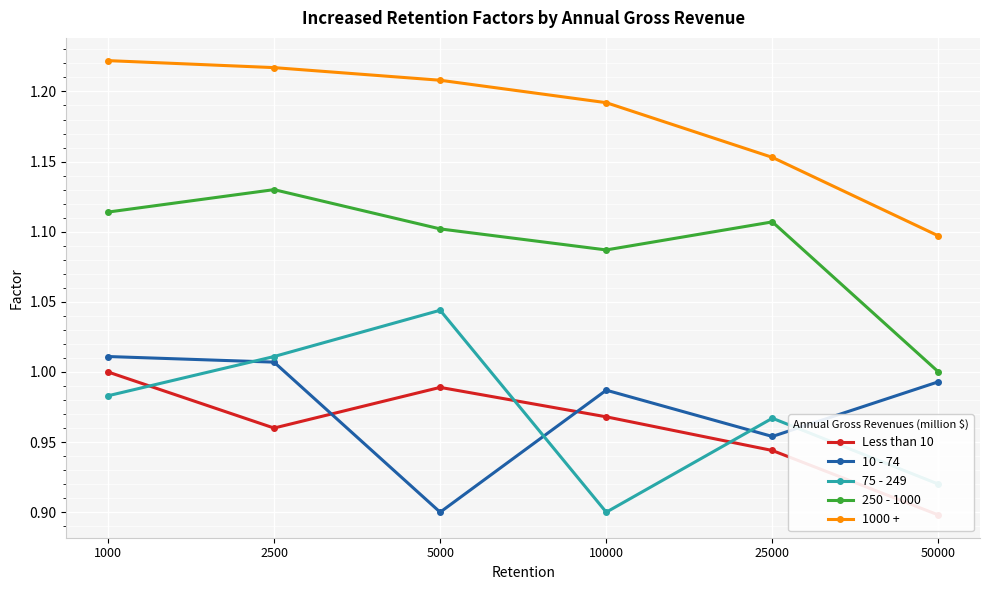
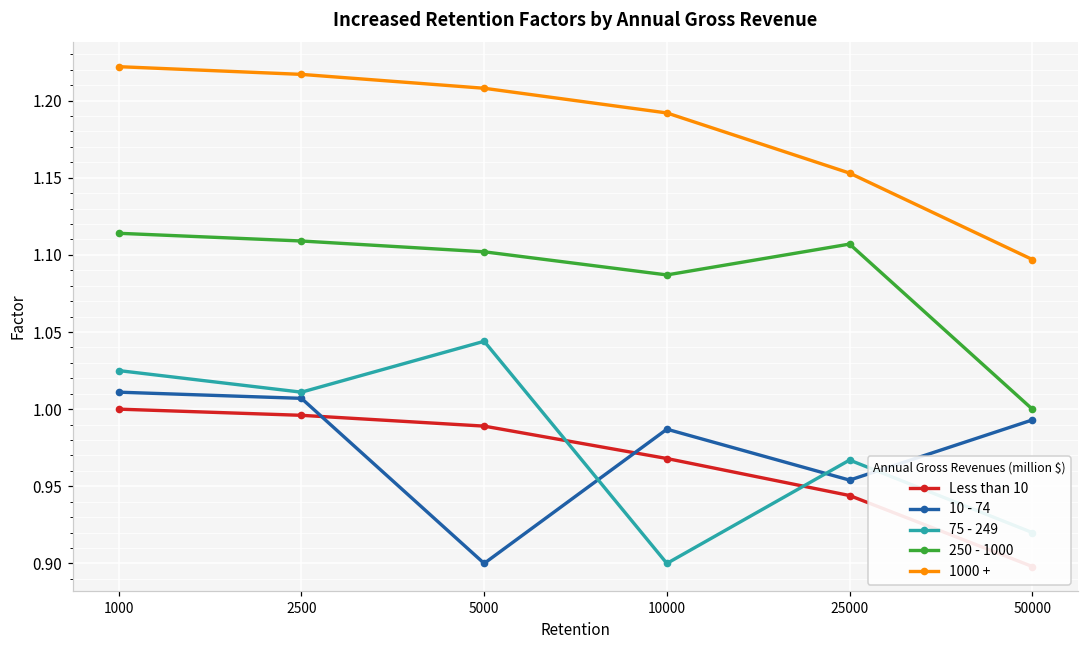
  {
    "Less than 10": {
      "1000": 1.000,
-     "2500": 0.960,
+     "2500": 0.996,
      "5000": 0.989,
      "10000": 0.968,
      "25000": 0.944
    },
    "10 - 74": {
      "1000": 1.011,
      "2500": 1.007,
      "5000": 0.900,
      "10000": 0.987,
      "25000": 0.954,
      "50000": 0.993
    },
    "75 - 249": {
-     "1000": 0.983,
+     "1000": 1.025,
      "2500": 1.011,
      "5000": 1.044,
      "10000": 0.900,
      "25000": 0.967
    },
    "250 - 1000": {
      "1000": 1.114,
-     "2500": 1.130,
+     "2500": 1.109,
      "5000": 1.102,
      "10000": 1.087,
      "25000": 1.107,
      "50000": 1.000
    },
    "1000 +": {
      "1000": 1.222,
      "2500": 1.217,
      "5000": 1.208,
      "10000": 1.192,
      "25000": 1.153,
      "50000": 1.097
    }
  }
